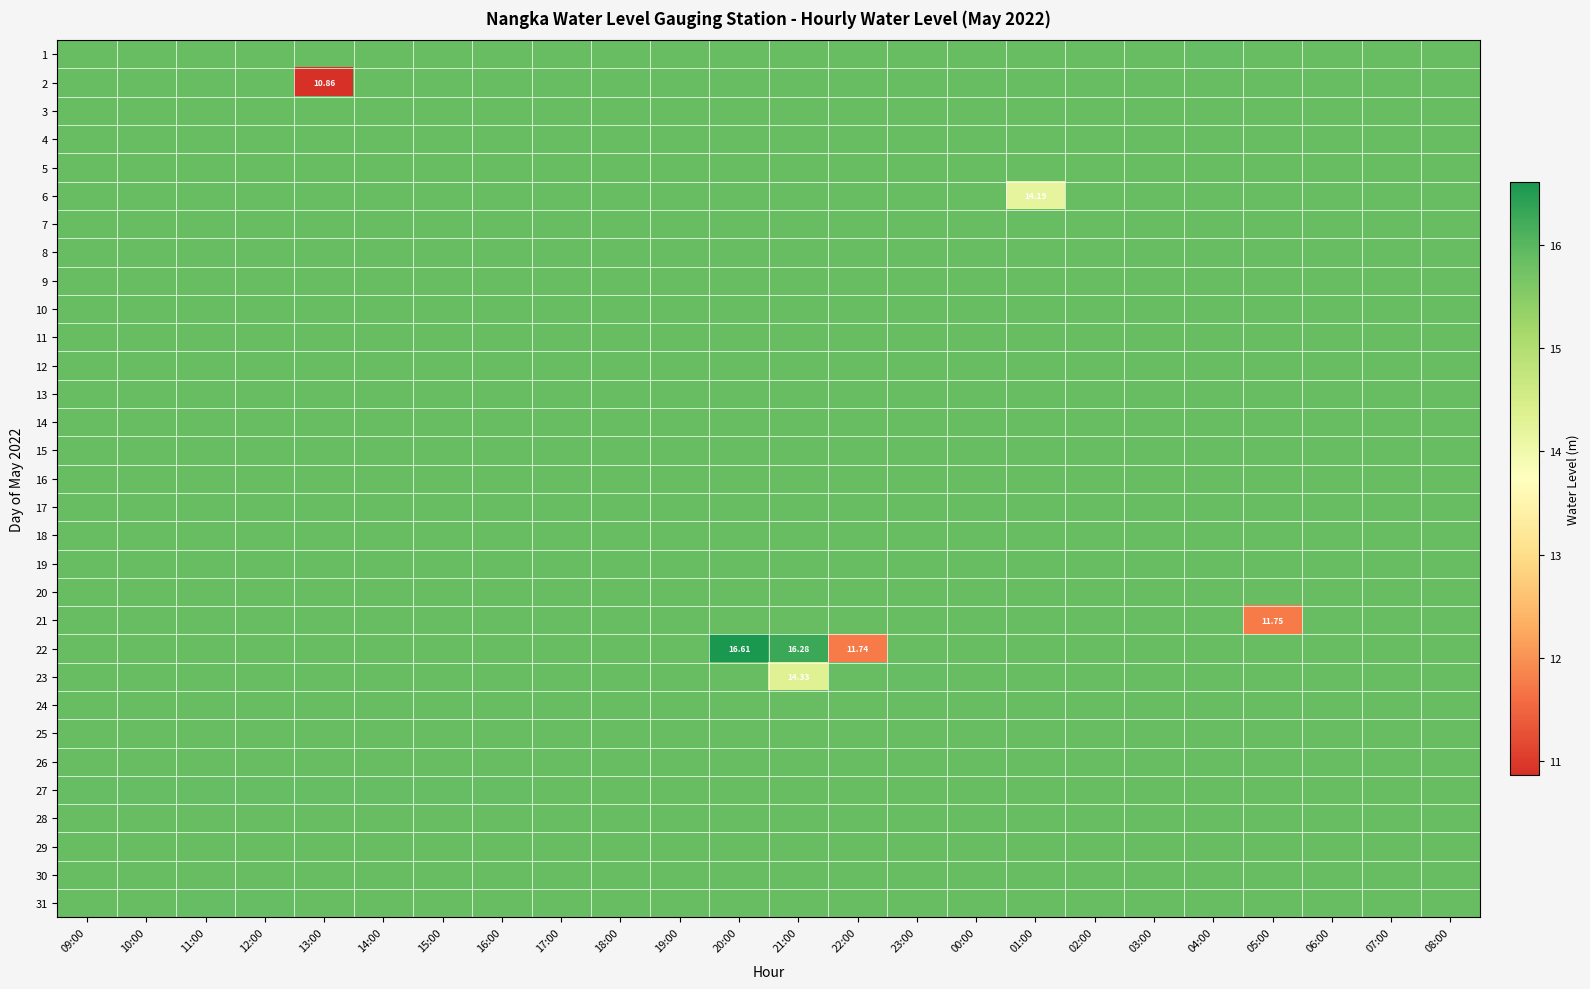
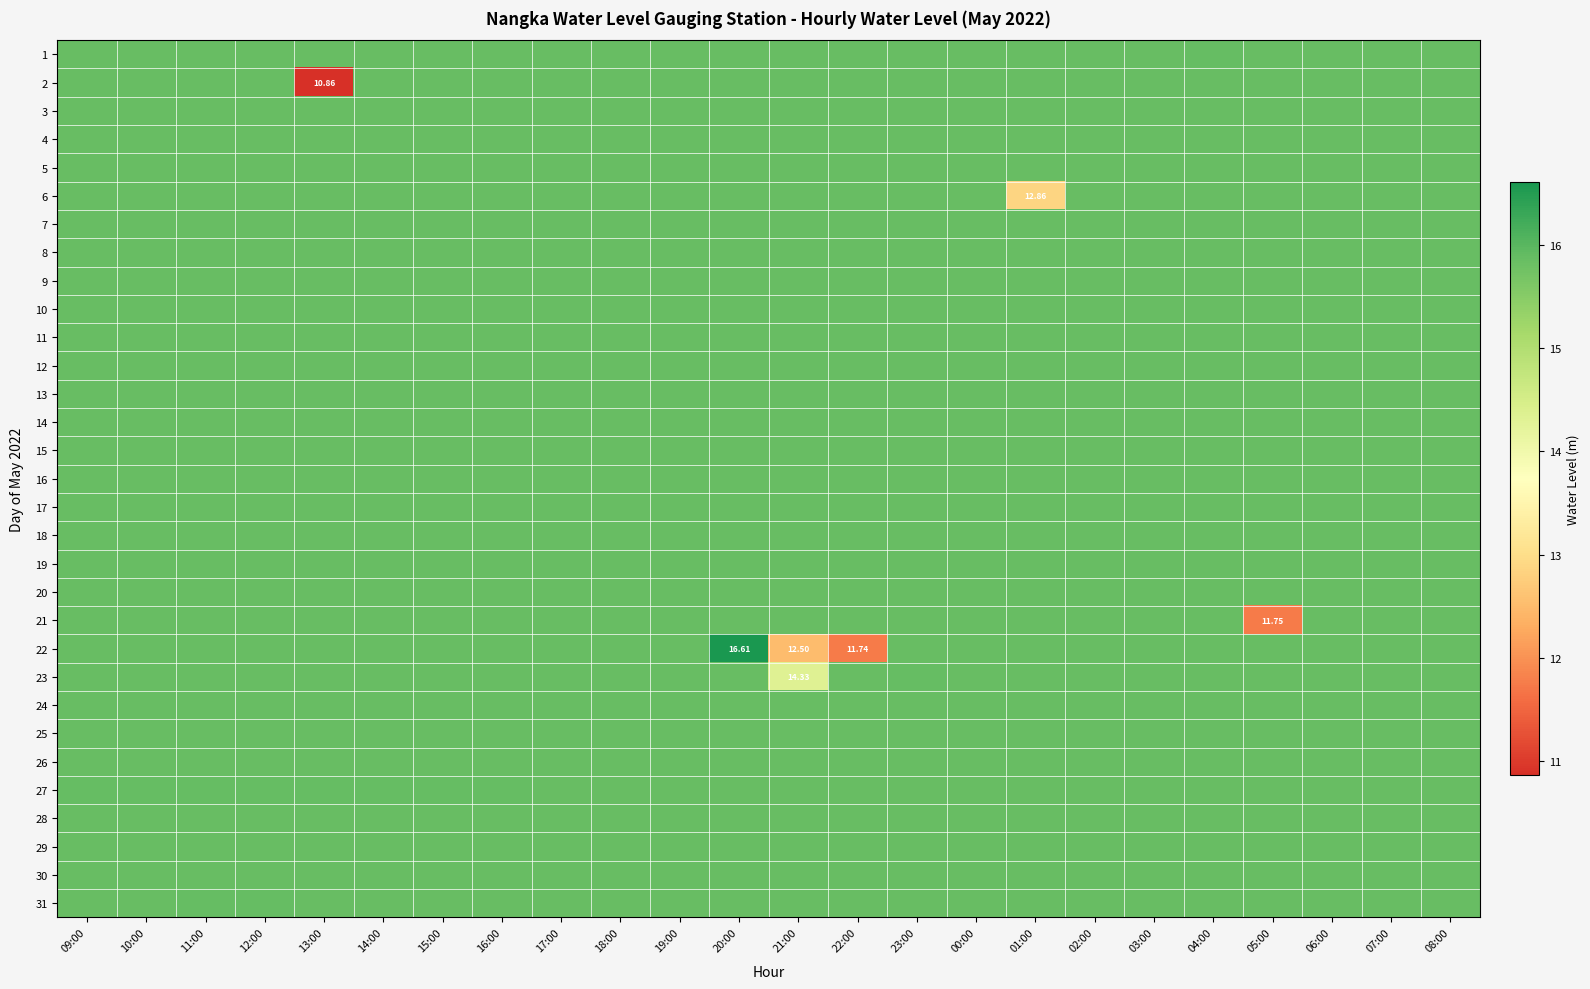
  {
    "2": {
      "13:00": 10.86
    },
    "6": {
-     "01:00": 14.19
+     "01:00": 12.86
    },
    "21": {
      "05:00": 11.75
    },
    "22": {
      "20:00": 16.61,
-     "21:00": 16.28,
+     "21:00": 12.50,
      "22:00": 11.74
    },
    "23": {
      "21:00": 14.33
    }
  }
